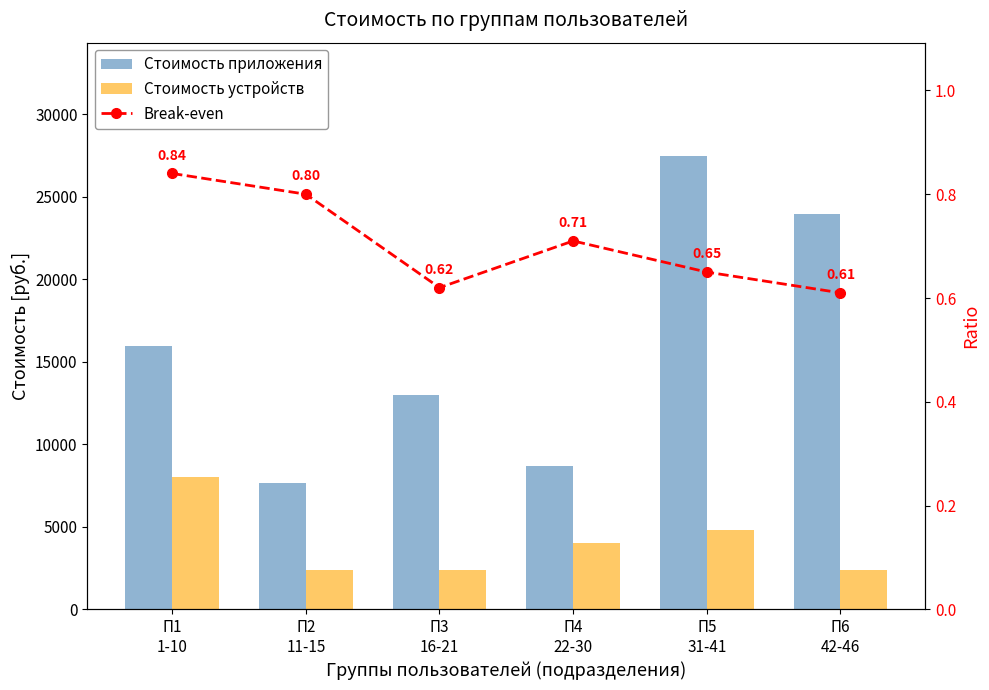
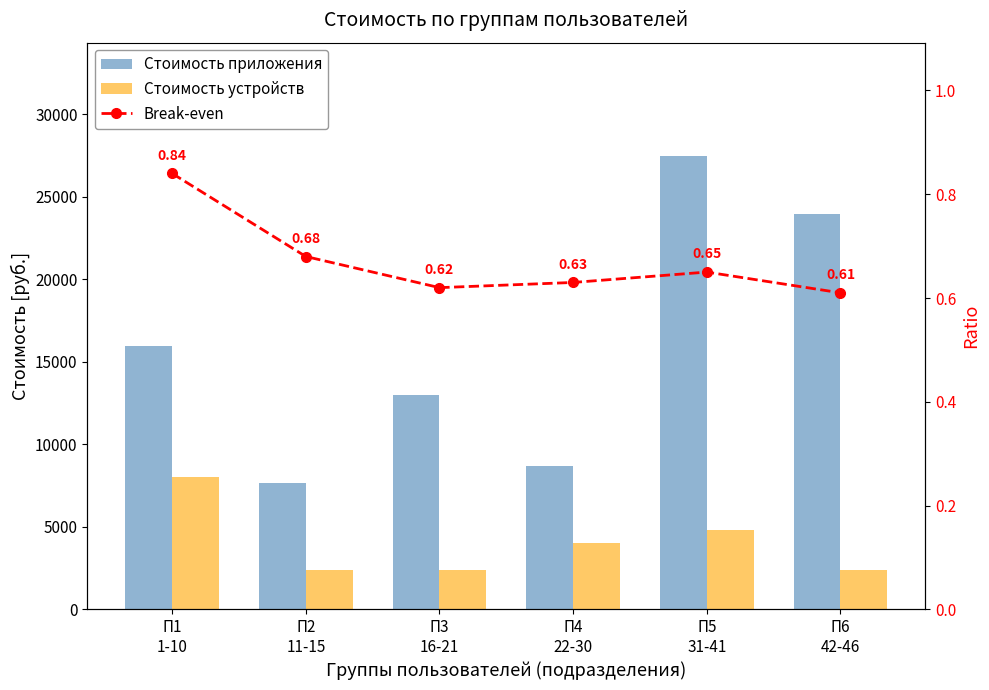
  {
    "Break-even": {
      "П1 1-10": 0.84,
-     "П2 11-15": 0.80,
+     "П2 11-15": 0.68,
      "П3 16-21": 0.62,
-     "П4 22-30": 0.71,
+     "П4 22-30": 0.63,
      "П5 31-41": 0.65,
      "П6 42-46": 0.61
    }
  }
